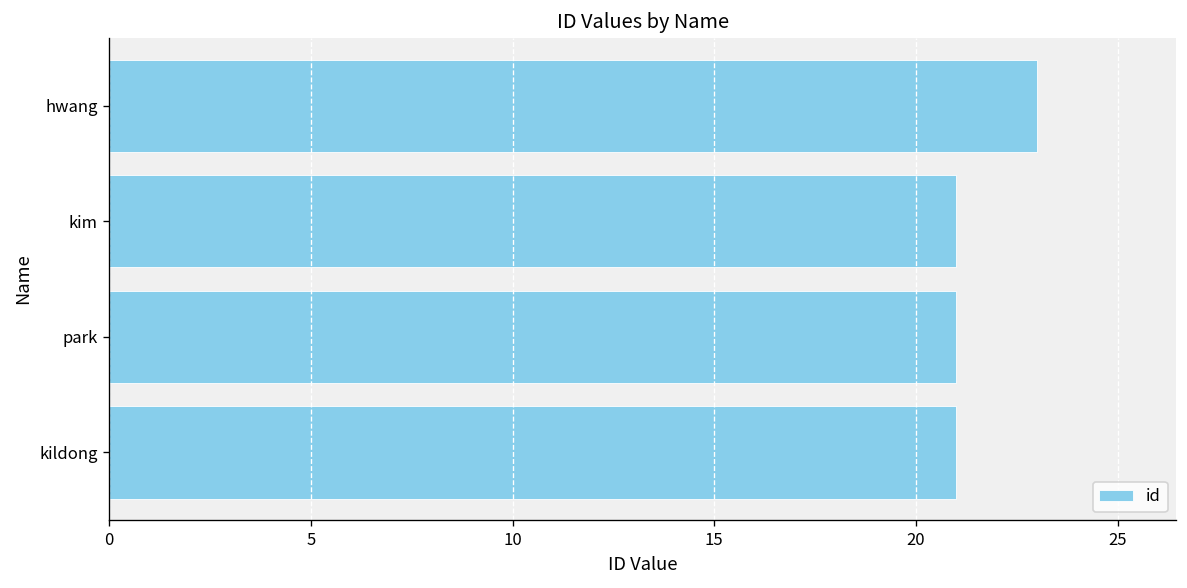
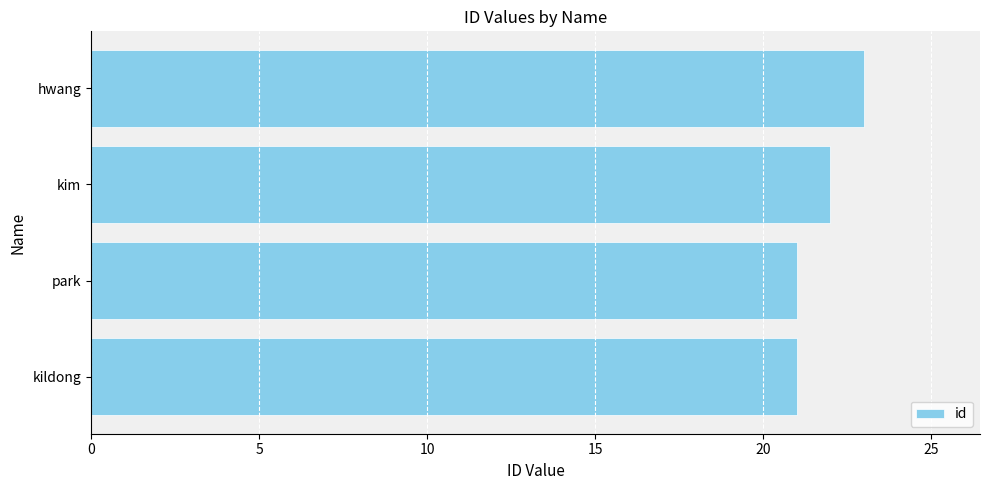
  {
    "hwang": 23,
-   "kim": 21,
+   "kim": 22,
    "park": 21,
    "kildong": 21
  }
